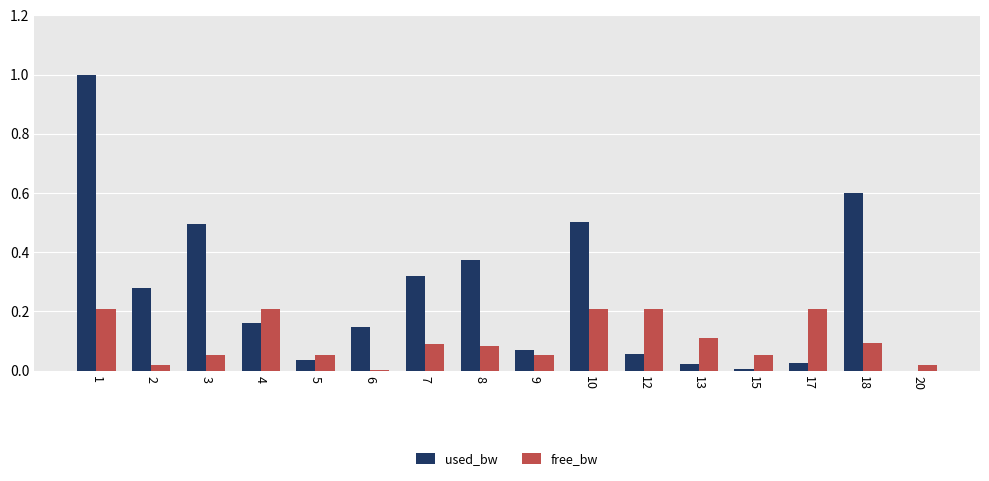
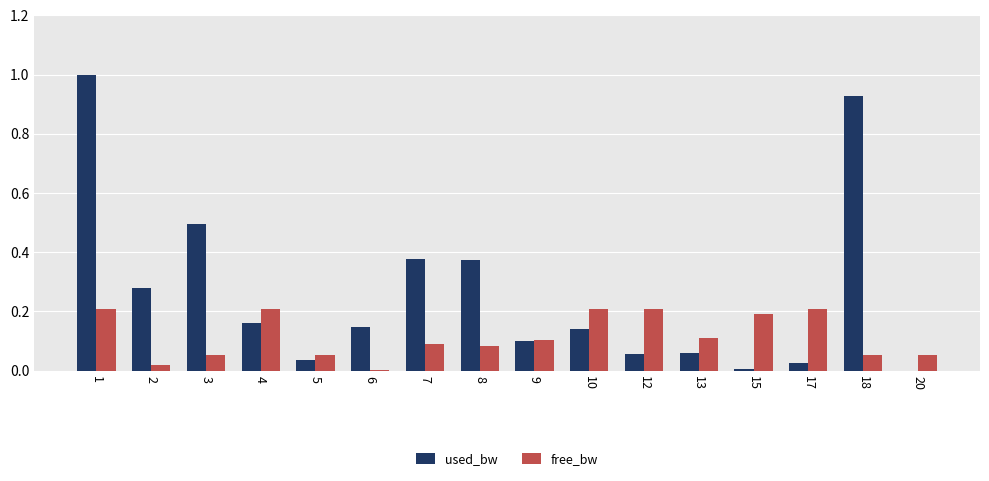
  {
    "used_bw": {
      "1": 1.00,
      "2": 0.28,
      "3": 0.49,
      "4": 0.16,
      "5": 0.04,
      "6": 0.15,
-     "7": 0.32,
+     "7": 0.38,
      "8": 0.38,
-     "9": 0.07,
-     "10": 0.50,
+     "9": 0.10,
+     "10": 0.14,
      "12": 0.06,
-     "13": 0.02,
+     "13": 0.06,
      "17": 0.03,
-     "18": 0.60
+     "18": 0.93
    },
    "free_bw": {
      "1": 0.21,
      "2": 0.02,
      "3": 0.05,
      "4": 0.21,
      "5": 0.05,
      "7": 0.09,
      "8": 0.08,
-     "9": 0.05,
+     "9": 0.10,
      "10": 0.21,
      "12": 0.21,
      "13": 0.11,
-     "15": 0.05,
+     "15": 0.19,
      "17": 0.21,
-     "18": 0.09,
-     "20": 0.02
+     "18": 0.05,
+     "20": 0.05
    }
  }
